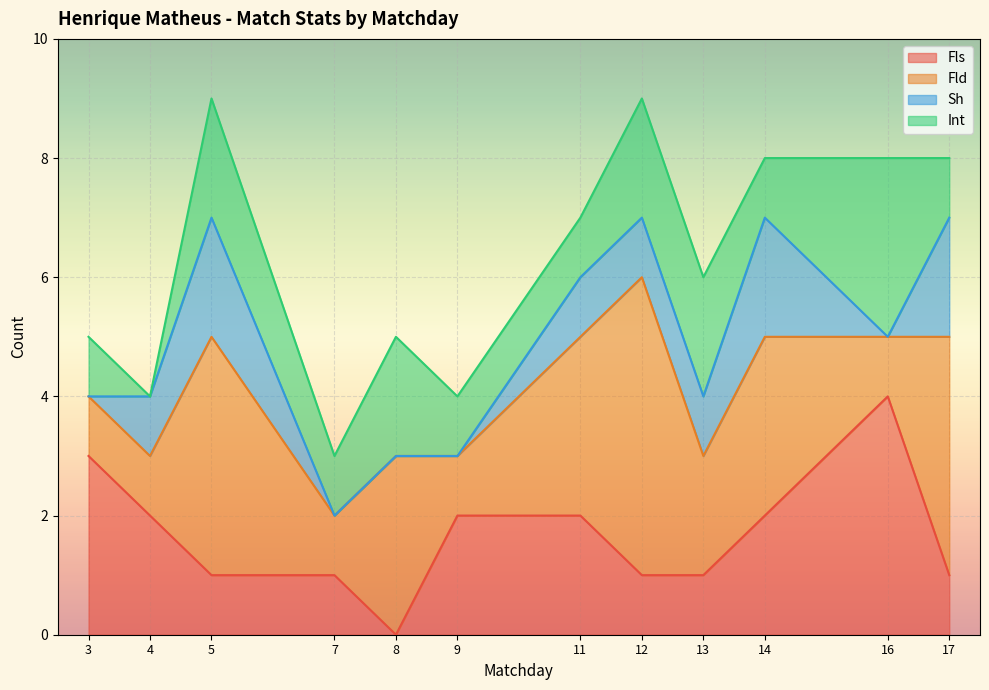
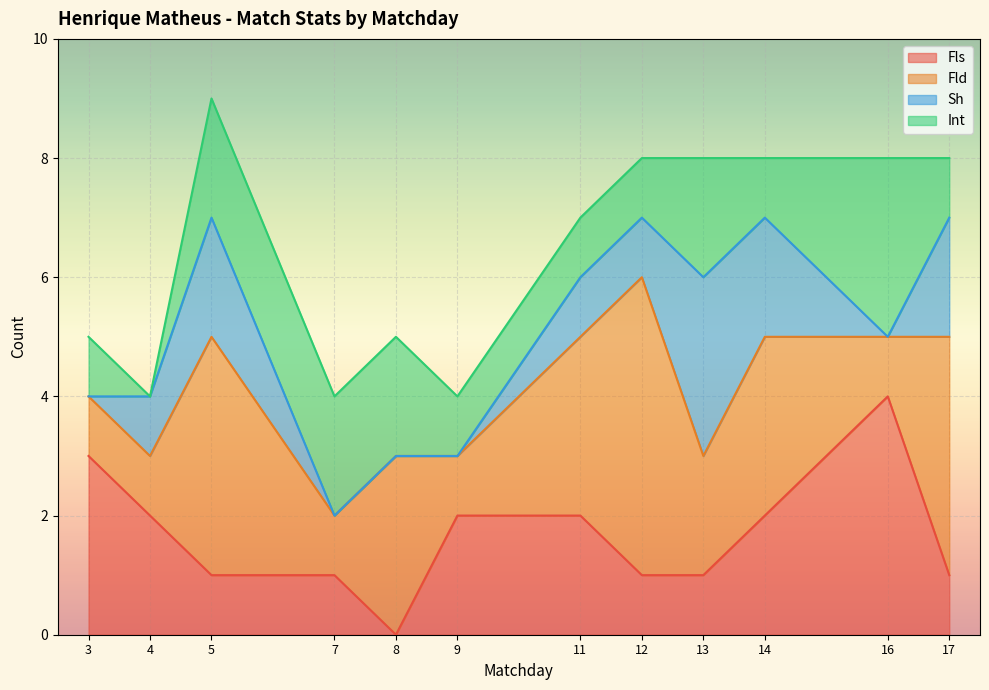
  {
    "Sh": {
      "5": 2,
      "11": 1,
      "12": 1,
-     "13": 1,
+     "13": 3,
      "14": 2,
      "17": 2
    },
    "Int": {
      "3": 1,
      "5": 2,
-     "7": 1,
+     "7": 2,
      "8": 2,
      "9": 1,
      "11": 1,
-     "12": 2,
+     "12": 1,
      "13": 2,
      "14": 1,
      "16": 3,
      "17": 1
    }
  }
